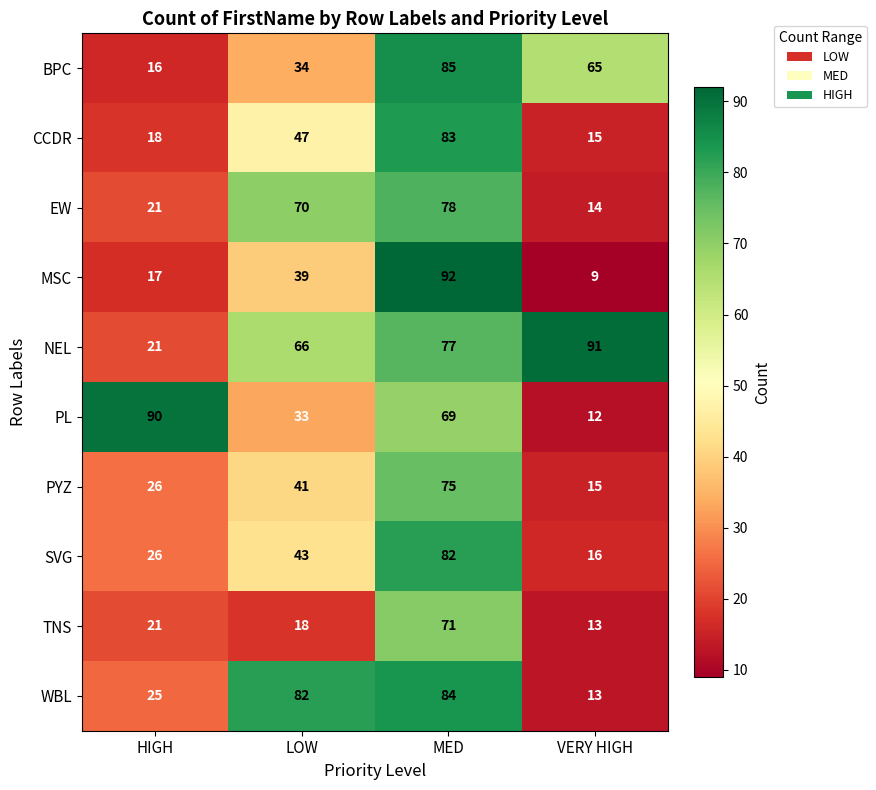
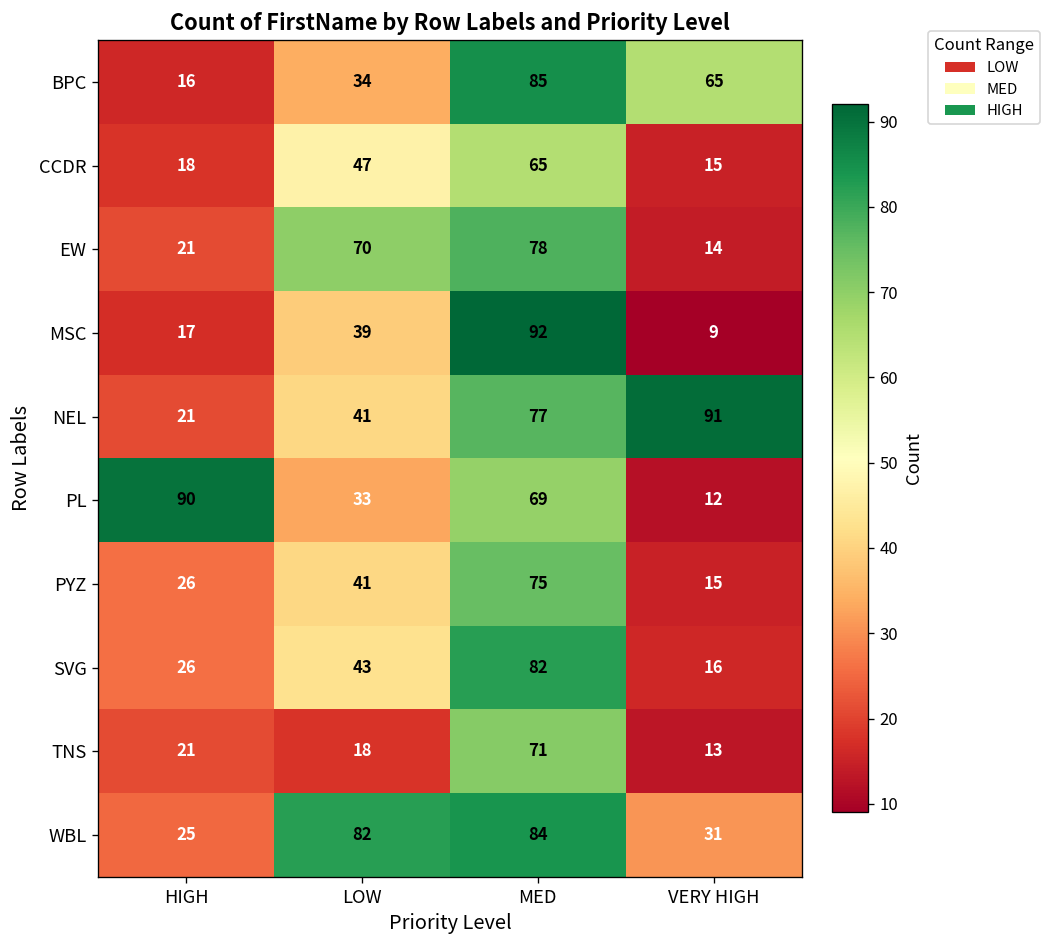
  {
    "BPC": {
      "HIGH": 16,
      "LOW": 34,
      "MED": 85,
      "VERY HIGH": 65
    },
    "CCDR": {
      "HIGH": 18,
      "LOW": 47,
-     "MED": 83,
+     "MED": 65,
      "VERY HIGH": 15
    },
    "EW": {
      "HIGH": 21,
      "LOW": 70,
      "MED": 78,
      "VERY HIGH": 14
    },
    "MSC": {
      "HIGH": 17,
      "LOW": 39,
      "MED": 92,
      "VERY HIGH": 9
    },
    "NEL": {
      "HIGH": 21,
-     "LOW": 66,
+     "LOW": 41,
      "MED": 77,
      "VERY HIGH": 91
    },
    "PL": {
      "HIGH": 90,
      "LOW": 33,
      "MED": 69,
      "VERY HIGH": 12
    },
    "PYZ": {
      "HIGH": 26,
      "LOW": 41,
      "MED": 75,
      "VERY HIGH": 15
    },
    "SVG": {
      "HIGH": 26,
      "LOW": 43,
      "MED": 82,
      "VERY HIGH": 16
    },
    "TNS": {
      "HIGH": 21,
      "LOW": 18,
      "MED": 71,
      "VERY HIGH": 13
    },
    "WBL": {
      "HIGH": 25,
      "LOW": 82,
      "MED": 84,
-     "VERY HIGH": 13
+     "VERY HIGH": 31
    }
  }
